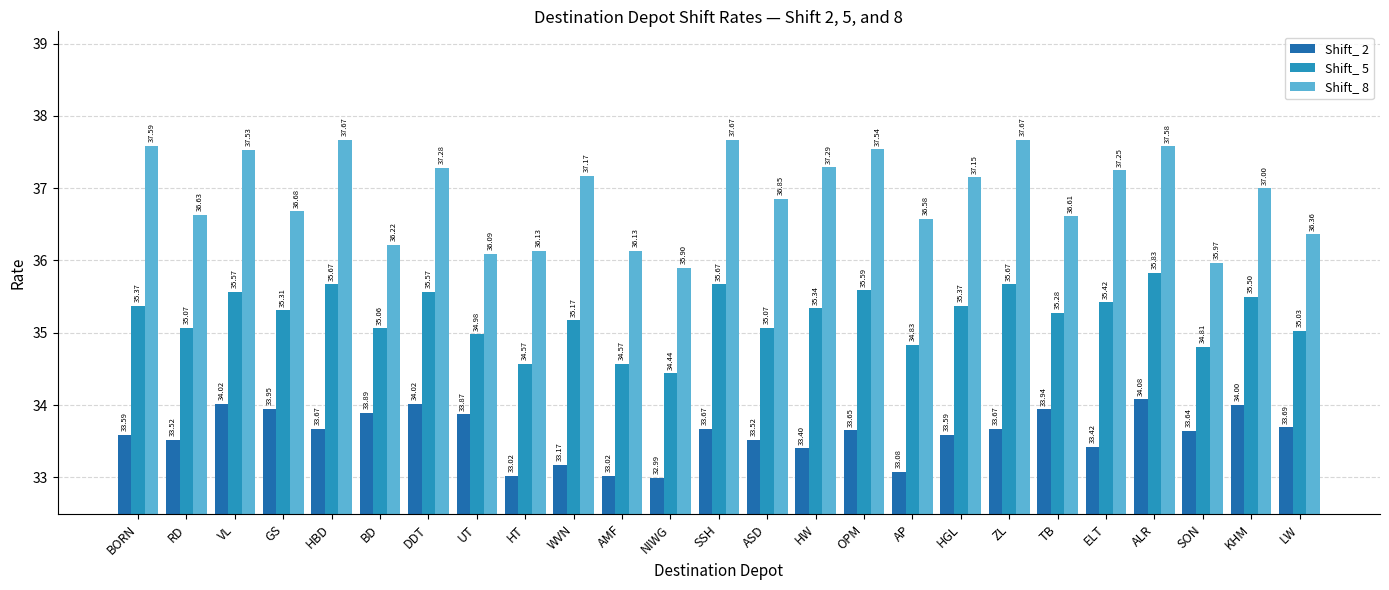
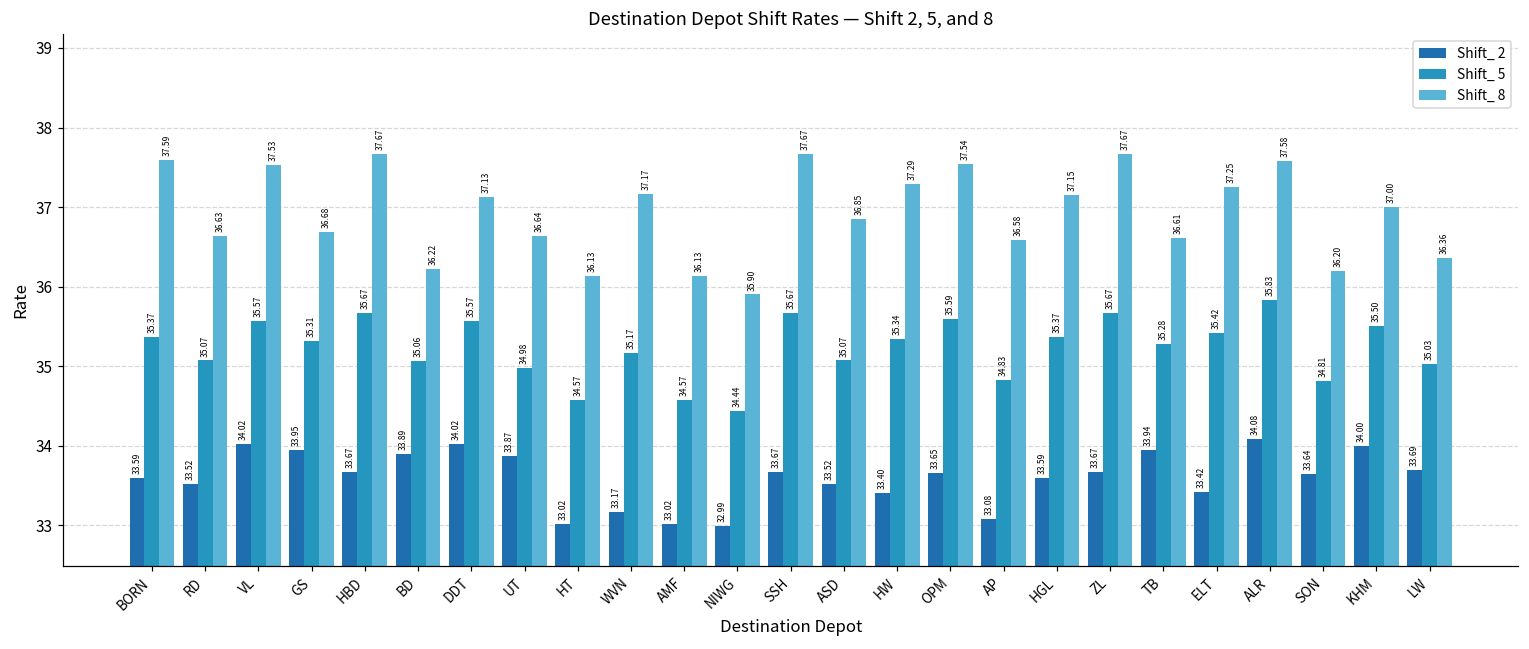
  {
    "Shift_ 8": {
      "BORN": 37.59,
      "RD": 36.63,
      "VL": 37.53,
      "GS": 36.68,
      "HBD": 37.67,
      "BD": 36.22,
-     "DDT": 37.28,
-     "UT": 36.09,
+     "DDT": 37.13,
+     "UT": 36.64,
      "HT": 36.13,
      "WVN": 37.17,
      "AMF": 36.13,
      "NIWG": 35.90,
      "SSH": 37.67,
      "ASD": 36.85,
      "HW": 37.29,
      "OPM": 37.54,
      "AP": 36.58,
      "HGL": 37.15,
      "ZL": 37.67,
      "TB": 36.61,
      "ELT": 37.25,
      "ALR": 37.58,
-     "SON": 35.97,
+     "SON": 36.20,
      "KHM": 37.00,
      "LW": 36.36
    }
  }
